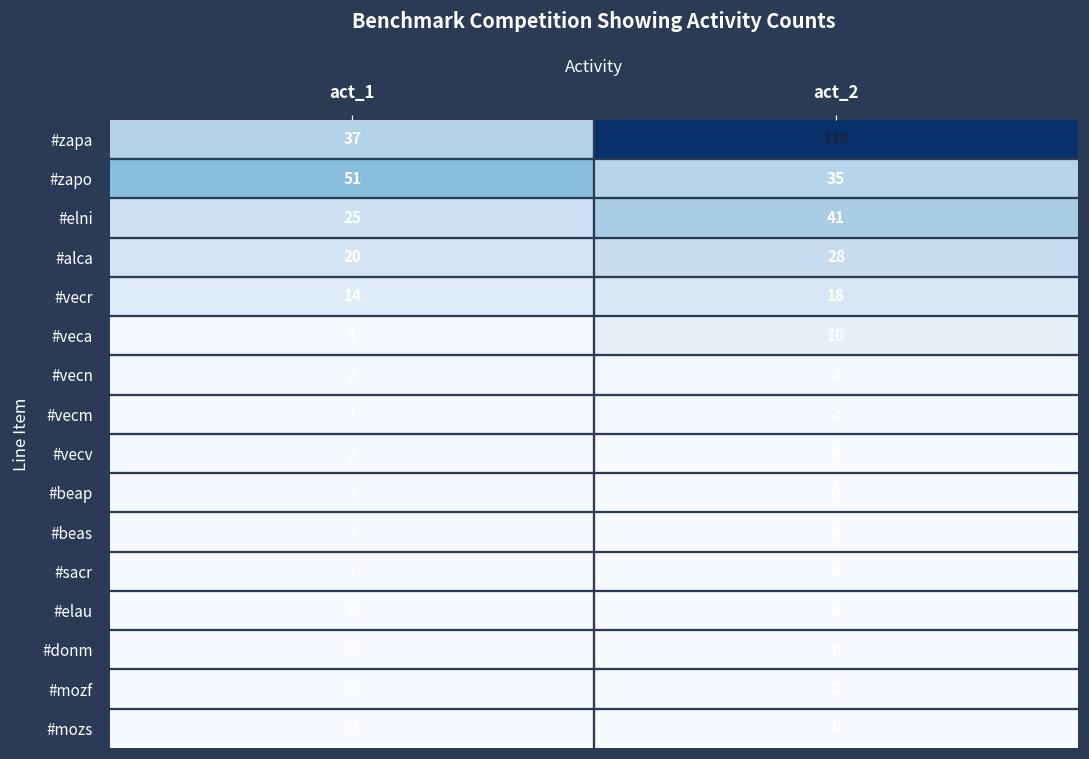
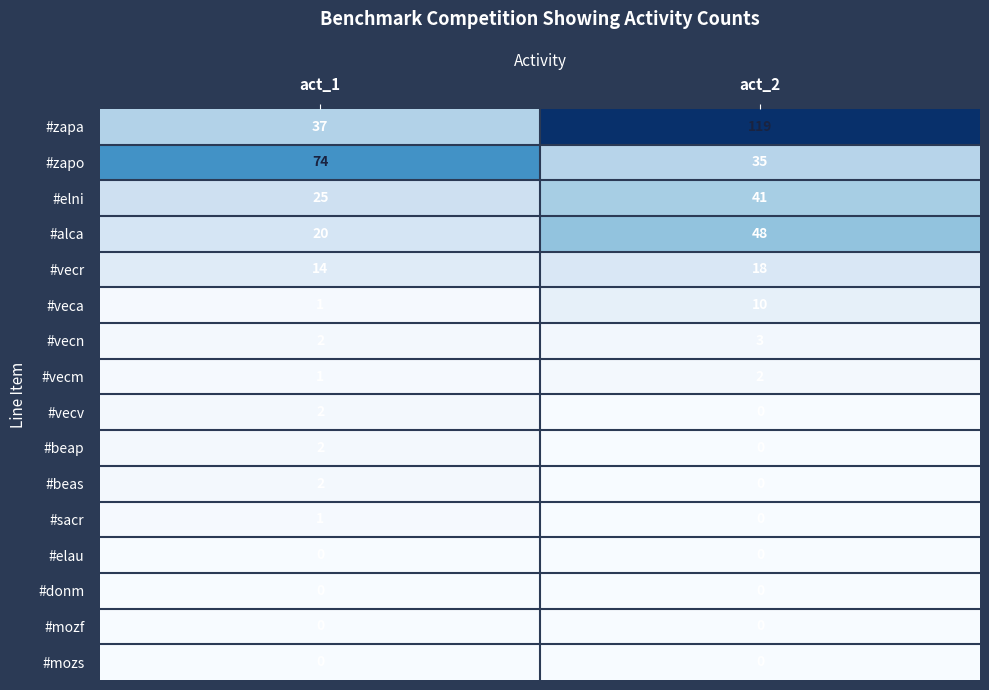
  {
    "#zapa": {
      "act_1": 37
    },
    "#zapo": {
-     "act_1": 51,
+     "act_1": 74,
      "act_2": 35
    },
    "#elni": {
      "act_1": 25,
      "act_2": 41
    },
    "#alca": {
-     "act_2": 28
+     "act_2": 48
    }
  }
